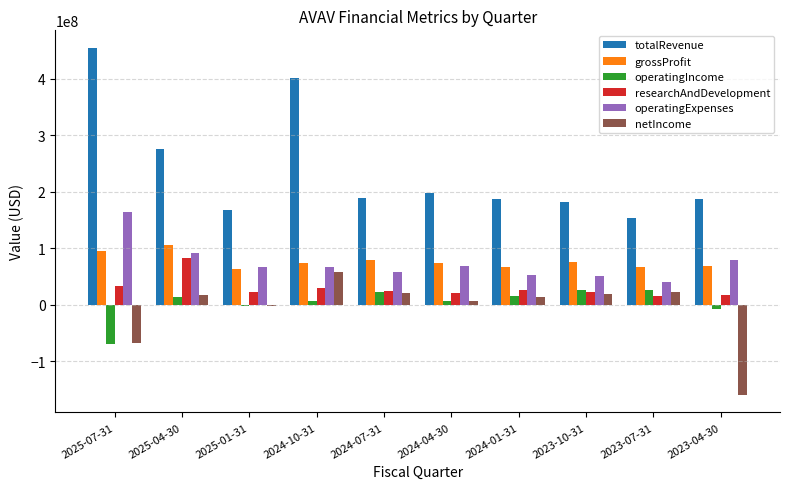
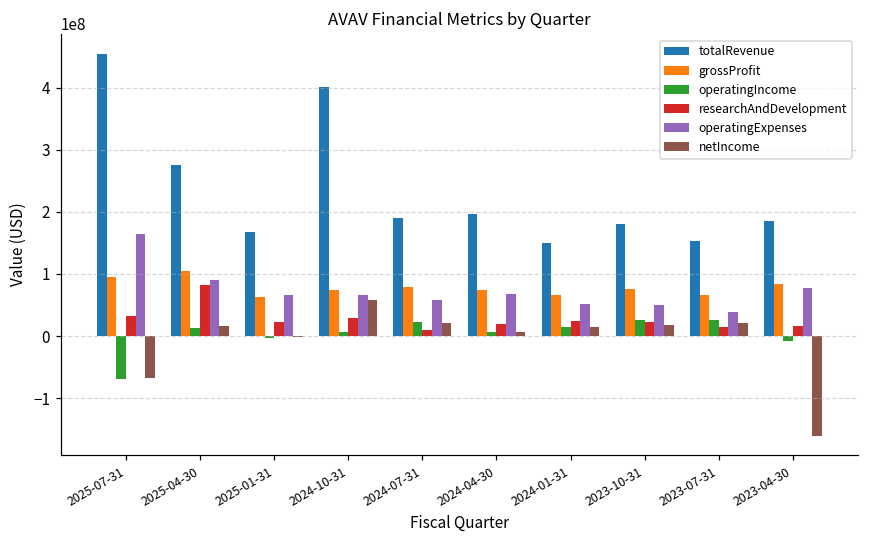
  {
    "totalRevenue": {
      "2025-07-31": 450000000,
      "2025-04-30": 280000000,
      "2025-01-31": 170000000,
      "2024-10-31": 400000000,
      "2024-07-31": 190000000,
      "2024-04-30": 200000000,
-     "2024-01-31": 190000000,
+     "2024-01-31": 150000000,
      "2023-10-31": 180000000,
      "2023-07-31": 150000000,
      "2023-04-30": 190000000
    },
    "grossProfit": {
      "2025-07-31": 100000000,
      "2025-04-30": 100000000,
      "2025-01-31": 60000000,
      "2024-10-31": 70000000,
      "2024-07-31": 80000000,
      "2024-04-30": 70000000,
      "2024-01-31": 70000000,
      "2023-10-31": 80000000,
      "2023-07-31": 70000000,
-     "2023-04-30": 70000000
+     "2023-04-30": 80000000
    },
    "operatingIncome": {
      "2025-07-31": -70000000,
      "2025-04-30": 10000000,
      "2024-10-31": 10000000,
      "2024-07-31": 20000000,
      "2024-04-30": 10000000,
      "2024-01-31": 10000000,
      "2023-10-31": 30000000,
      "2023-07-31": 30000000,
      "2023-04-30": -10000000
    },
    "researchAndDevelopment": {
      "2025-07-31": 30000000,
      "2025-04-30": 80000000,
      "2025-01-31": 20000000,
      "2024-10-31": 30000000,
-     "2024-07-31": 20000000,
+     "2024-07-31": 10000000,
      "2024-04-30": 20000000,
      "2024-01-31": 30000000,
      "2023-10-31": 20000000,
      "2023-07-31": 20000000,
      "2023-04-30": 20000000
    },
    "operatingExpenses": {
      "2025-07-31": 160000000,
      "2025-04-30": 90000000,
      "2025-01-31": 70000000,
      "2024-10-31": 70000000,
      "2024-07-31": 60000000,
      "2024-04-30": 70000000,
      "2024-01-31": 50000000,
      "2023-10-31": 50000000,
      "2023-07-31": 40000000,
      "2023-04-30": 80000000
    },
    "netIncome": {
      "2025-07-31": -70000000,
      "2025-04-30": 20000000,
      "2024-10-31": 60000000,
      "2024-07-31": 20000000,
      "2024-04-30": 10000000,
      "2024-01-31": 10000000,
      "2023-10-31": 20000000,
      "2023-07-31": 20000000,
      "2023-04-30": -160000000
    }
  }
